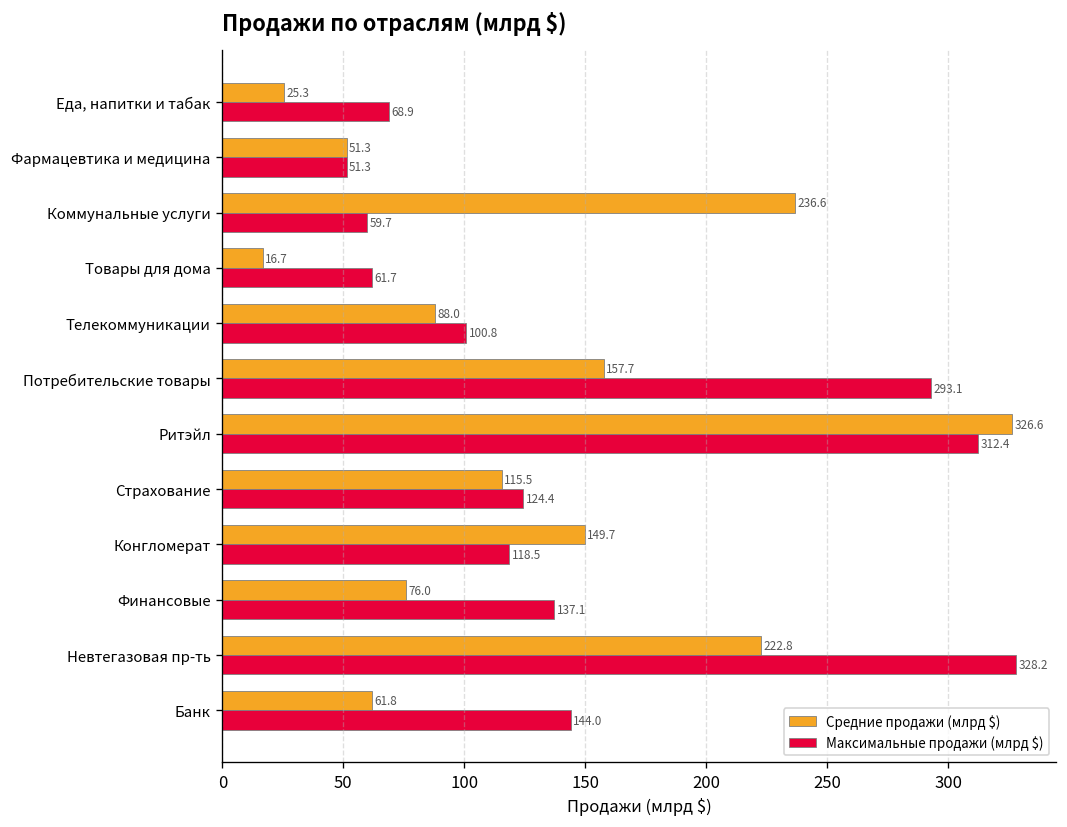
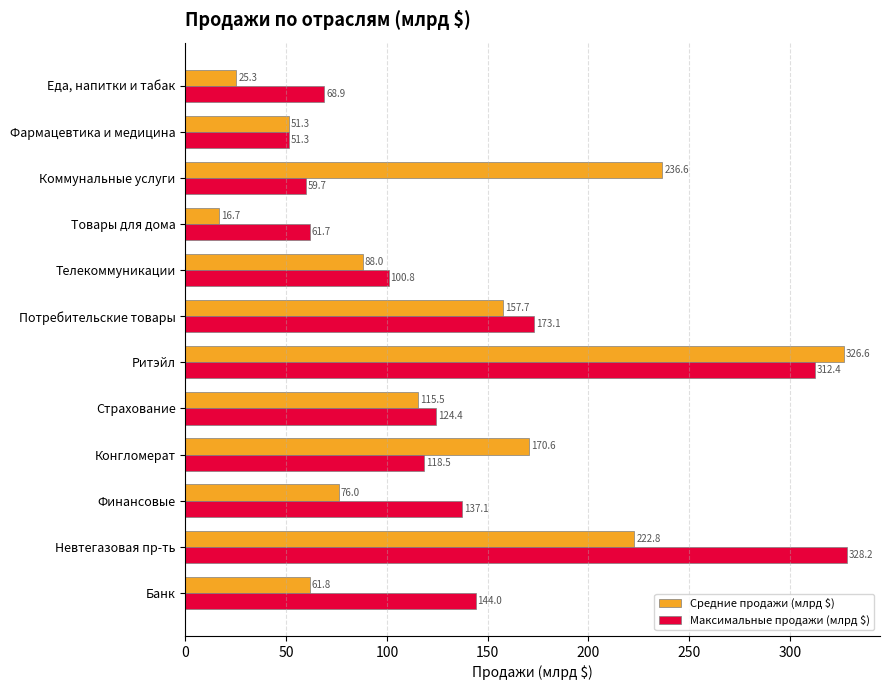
  {
    "Средние продажи (млрд $)": {
      "Еда, напитки и табак": 25.3,
      "Фармацевтика и медицина": 51.3,
      "Коммунальные услуги": 236.6,
      "Товары для дома": 16.7,
      "Телекоммуникации": 88.0,
      "Потребительские товары": 157.7,
      "Ритэйл": 326.6,
      "Страхование": 115.5,
-     "Конгломерат": 149.7,
+     "Конгломерат": 170.6,
      "Финансовые": 76.0,
      "Невтегазовая пр-ть": 222.8,
      "Банк": 61.8
    },
    "Максимальные продажи (млрд $)": {
      "Еда, напитки и табак": 68.9,
      "Фармацевтика и медицина": 51.3,
      "Коммунальные услуги": 59.7,
      "Товары для дома": 61.7,
      "Телекоммуникации": 100.8,
-     "Потребительские товары": 293.1,
+     "Потребительские товары": 173.1,
      "Ритэйл": 312.4,
      "Страхование": 124.4,
      "Конгломерат": 118.5,
      "Финансовые": 137.1,
      "Невтегазовая пр-ть": 328.2,
      "Банк": 144.0
    }
  }
